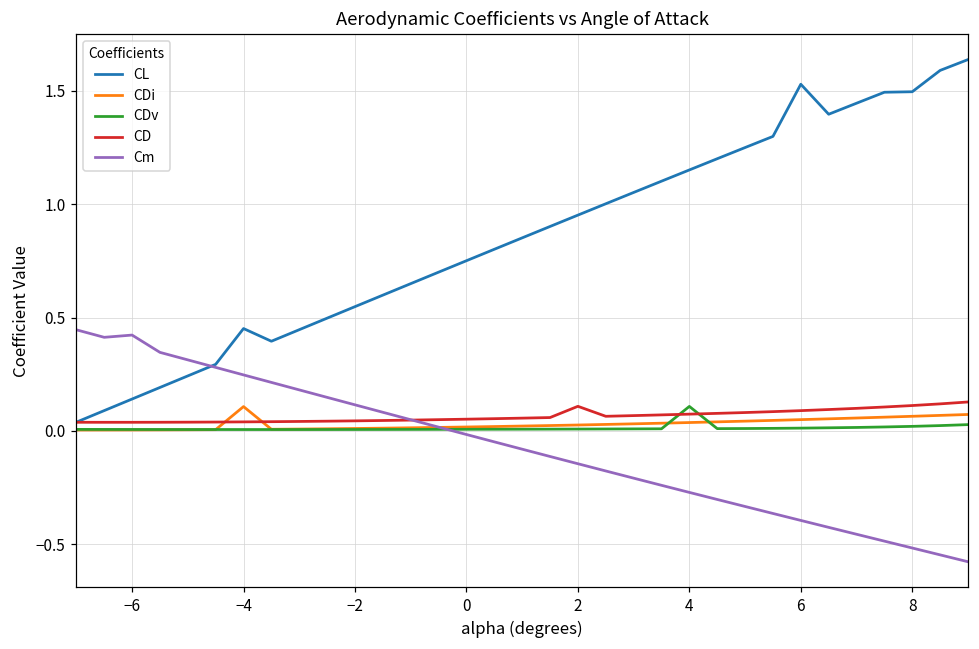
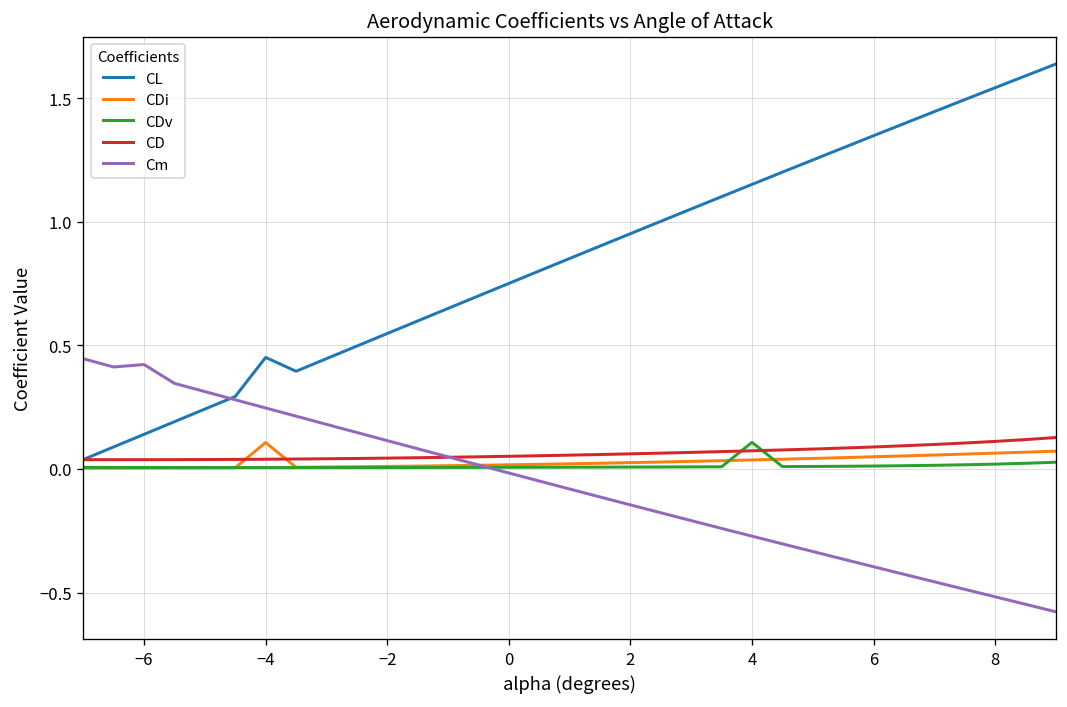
  {
    "CL": {
      "−6": 0.14,
      "−4": 0.45,
      "−2": 0.55,
      "0": 0.75,
      "2": 0.95,
      "4": 1.15,
-     "6": 1.53,
-     "8": 1.50
+     "6": 1.35,
+     "8": 1.54
    },
    "CDi": {
      "−4": 0.11,
      "2": 0.03,
      "4": 0.04,
      "6": 0.05,
      "8": 0.06
    },
    "CDv": {
      "−4": 0.01,
      "2": 0.01,
      "4": 0.11,
      "6": 0.01,
      "8": 0.02
    },
    "CD": {
      "−6": 0.04,
      "−4": 0.04,
      "−2": 0.04,
      "0": 0.05,
-     "2": 0.11,
+     "2": 0.06,
      "4": 0.07,
      "6": 0.09,
      "8": 0.11
    },
    "Cm": {
      "−6": 0.42,
      "−4": 0.25,
      "−2": 0.11,
      "0": -0.02,
      "2": -0.15,
      "4": -0.27,
      "6": -0.40,
      "8": -0.52
    }
  }
